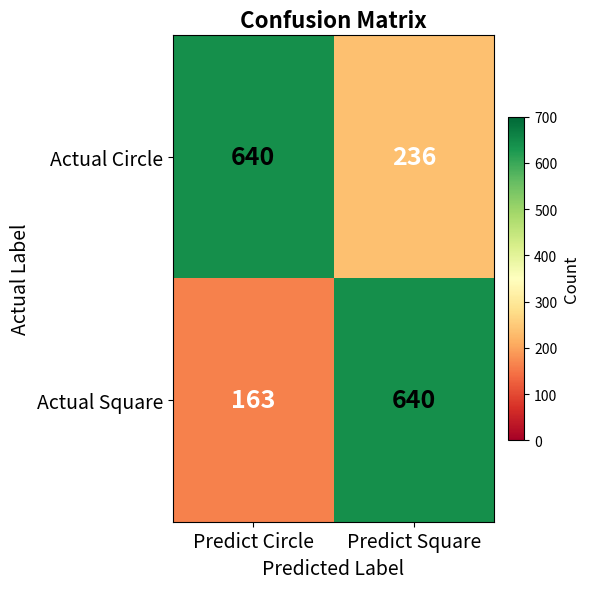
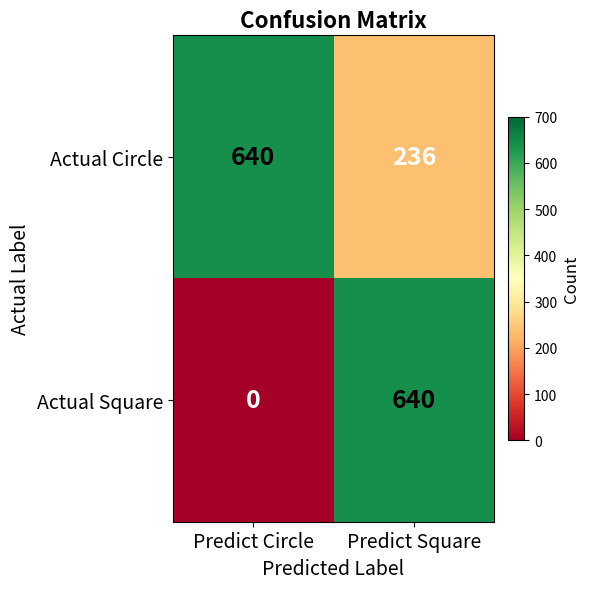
  {
    "Actual Circle": {
      "Predict Circle": 640,
      "Predict Square": 236
    },
    "Actual Square": {
-     "Predict Circle": 163,
+     "Predict Circle": 0,
      "Predict Square": 640
    }
  }
